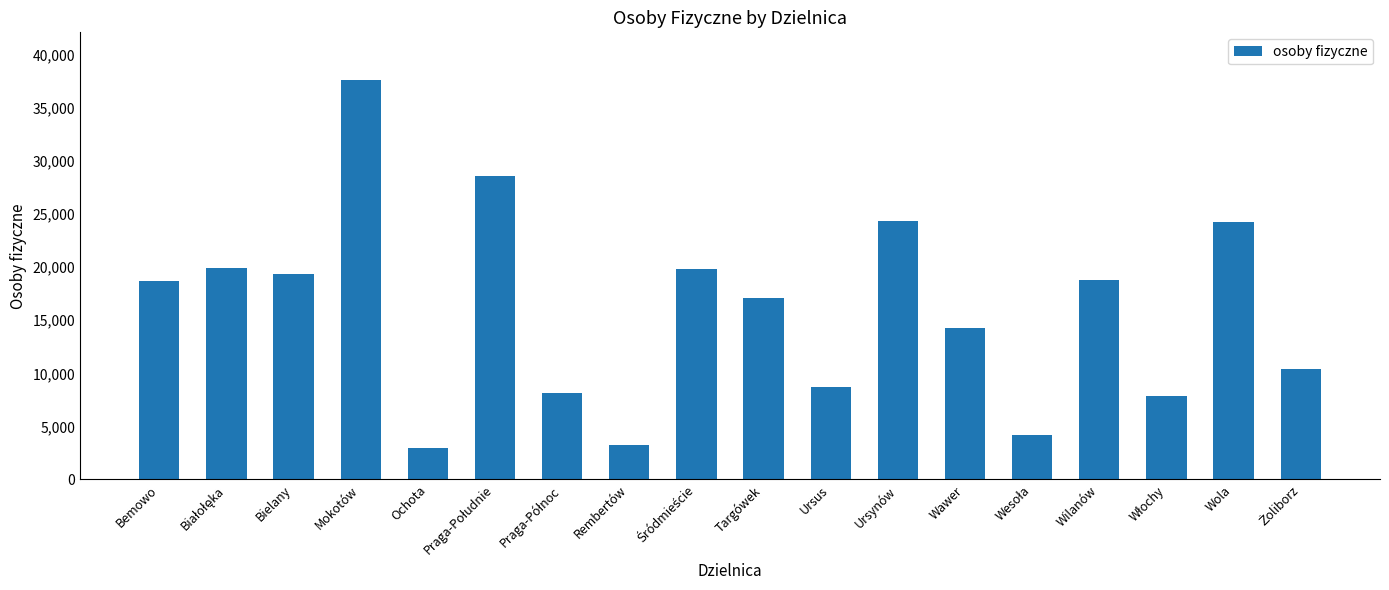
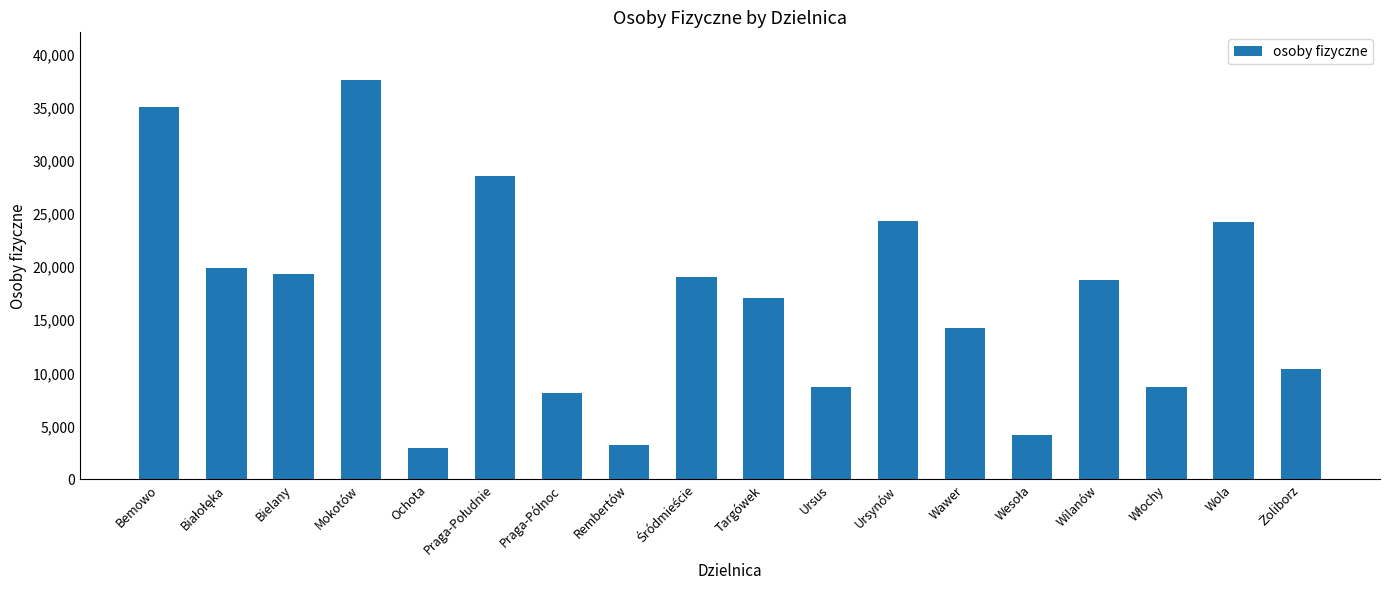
  {
-   "Bemowo": "18,700",
+   "Bemowo": "35,100",
    "Białołęka": "19,900",
    "Bielany": "19,300",
    "Mokotów": "37,600",
    "Ochota": "3,000",
    "Praga-Południe": "28,600",
    "Praga-Północ": "8,200",
    "Rembertów": "3,200",
-   "Śródmieście": "19,900",
+   "Śródmieście": "19,100",
    "Targówek": "17,100",
    "Ursus": "8,700",
    "Ursynów": "24,300",
    "Wawer": "14,300",
    "Wesoła": "4,200",
    "Wilanów": "18,800",
-   "Włochy": "7,800",
+   "Włochy": "8,700",
    "Wola": "24,200",
    "Żoliborz": "10,400"
  }
